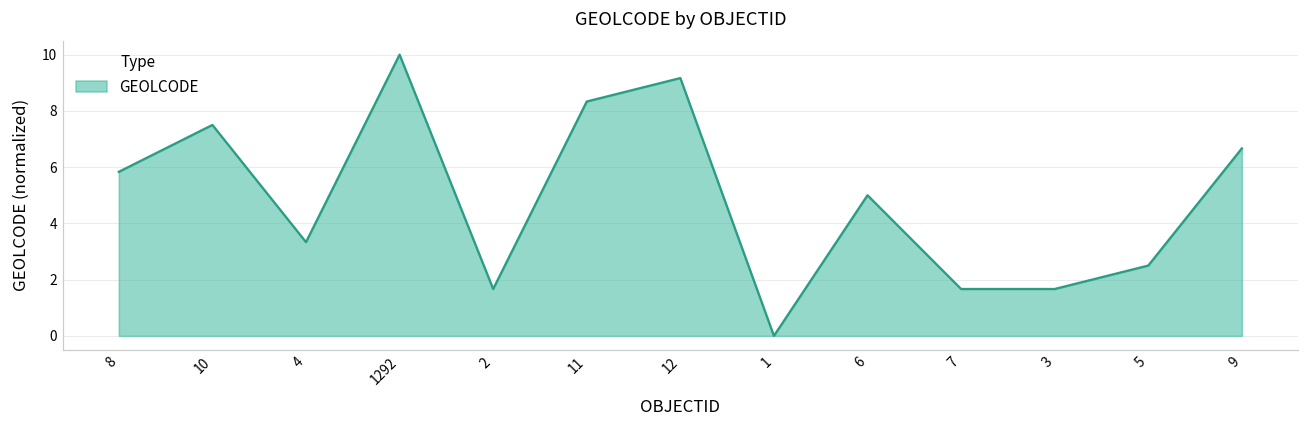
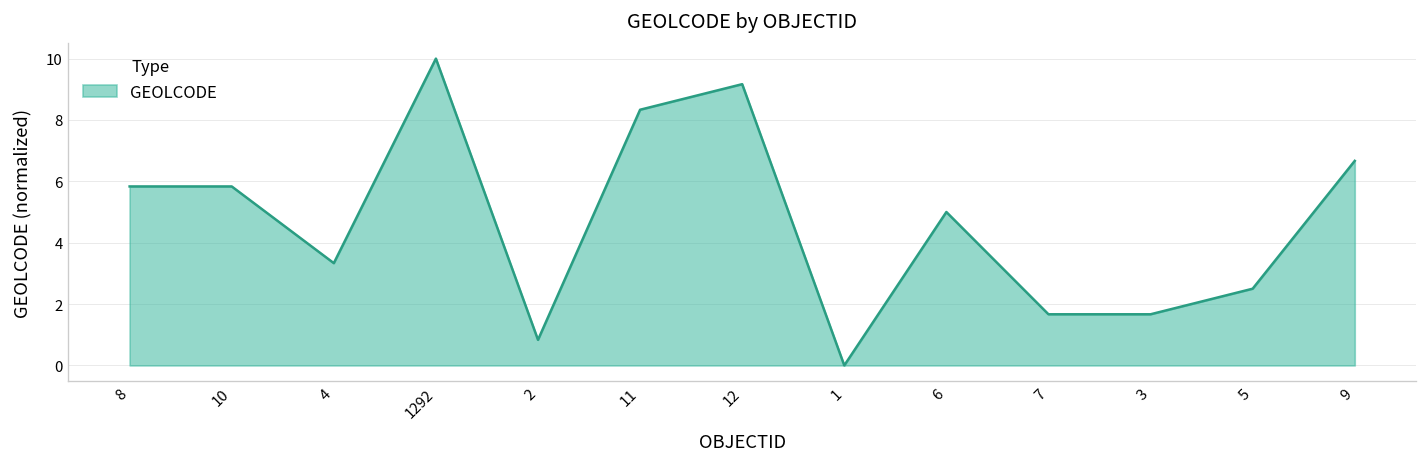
  {
    "8": 5.8,
-   "10": 7.5,
+   "10": 5.8,
    "4": 3.3,
    "1292": 10.0,
-   "2": 1.7,
+   "2": 0.8,
    "11": 8.3,
    "12": 9.2,
    "1": 0.0,
    "6": 5.0,
    "7": 1.7,
    "3": 1.7,
    "5": 2.5,
    "9": 6.7
  }
